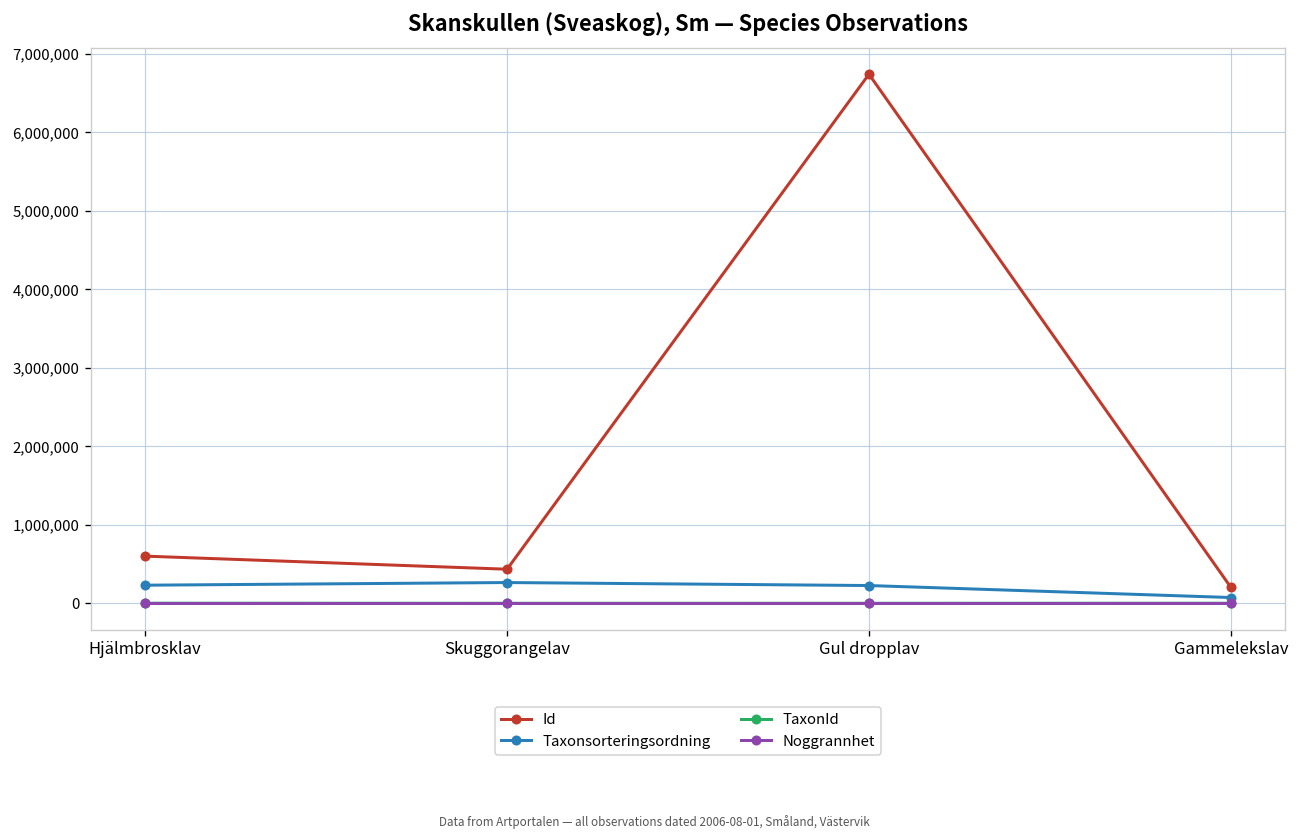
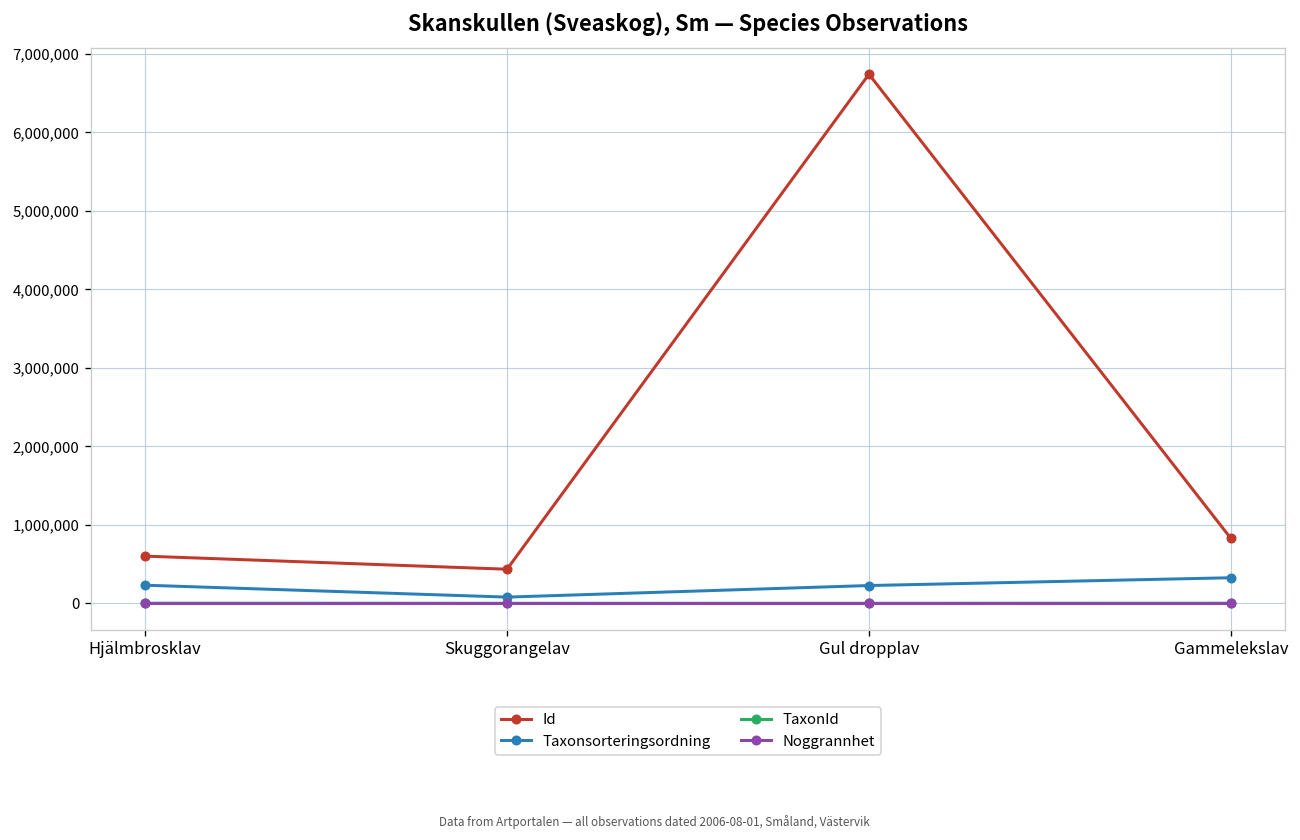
  {
    "Id": {
      "Hjälmbrosklav": "600,000",
      "Skuggorangelav": "400,000",
      "Gul dropplav": "6,700,000",
-     "Gammelekslav": "200,000"
+     "Gammelekslav": "800,000"
    },
    "Taxonsorteringsordning": {
      "Hjälmbrosklav": "200,000",
-     "Skuggorangelav": "300,000",
+     "Skuggorangelav": "100,000",
      "Gul dropplav": "200,000",
-     "Gammelekslav": "100,000"
+     "Gammelekslav": "300,000"
    },
    "Noggrannhet": {
      "Hjälmbrosklav": "0",
      "Skuggorangelav": "0",
      "Gul dropplav": "0",
      "Gammelekslav": "0"
    }
  }
